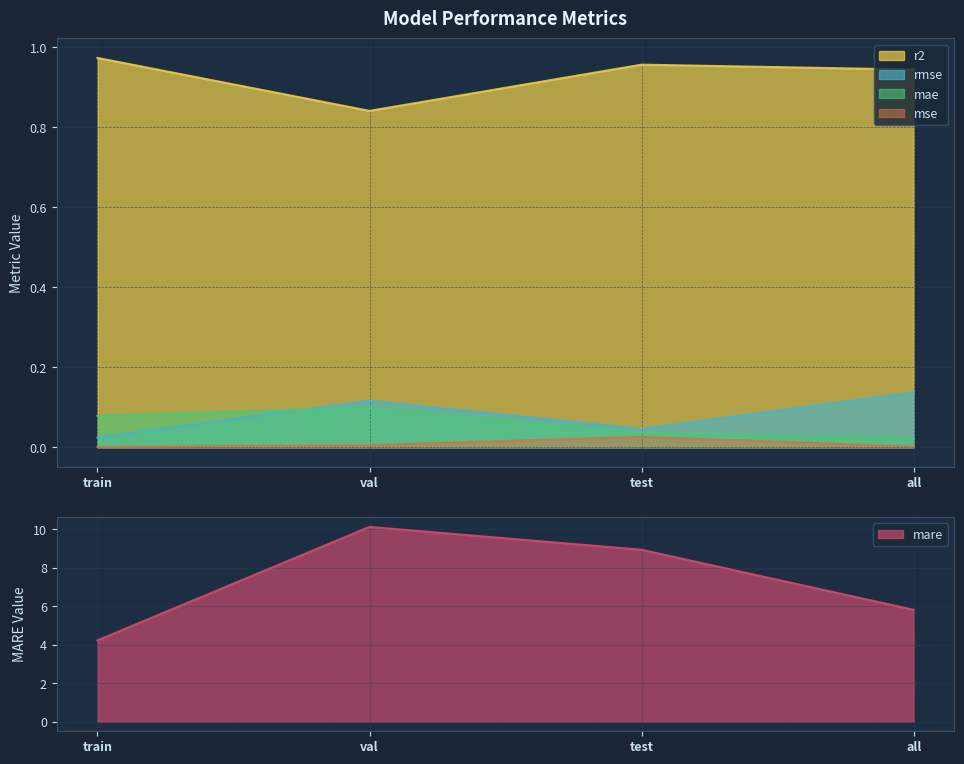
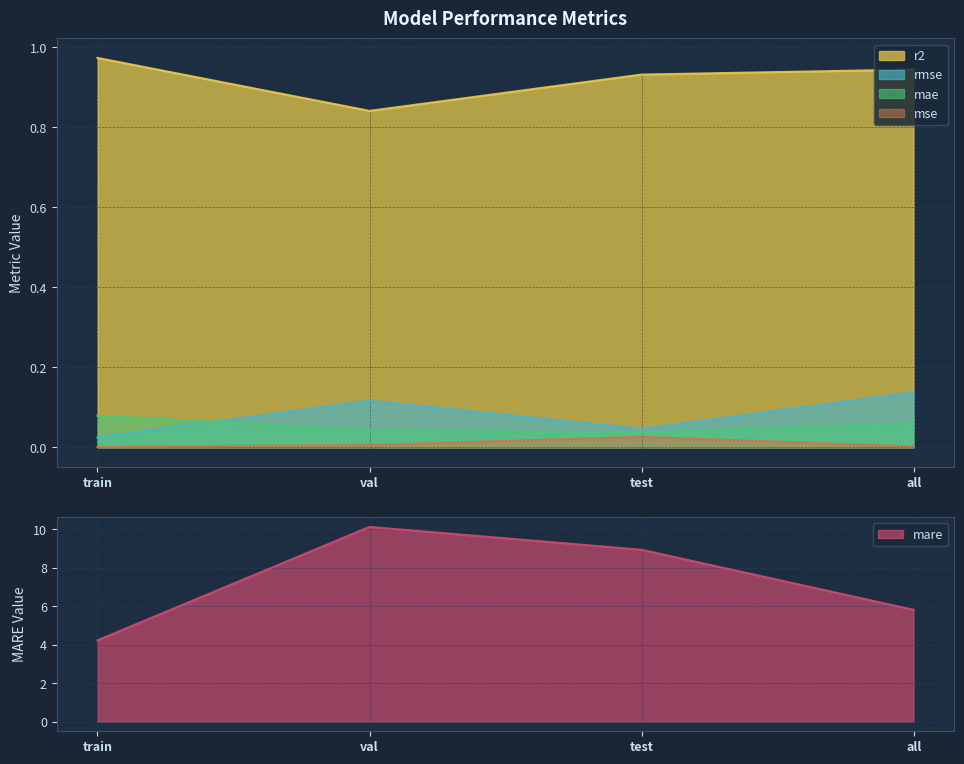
  {
    "Model Performance Metrics": {
      "r2": {
        "train": 0.97,
        "val": 0.84,
-       "test": 0.96
+       "test": 0.93
      },
      "rmse": {
        "train": 0.02,
        "val": 0.12,
        "test": 0.05,
        "all": 0.14
      },
      "mae": {
        "train": 0.08,
-       "val": 0.10,
+       "val": 0.04,
        "test": 0.04,
-       "all": 0.02
+       "all": 0.06
      },
      "mse": {
        "train": 0.00,
        "val": 0.01,
        "test": 0.03,
        "all": 0.00
      }
    }
  }
